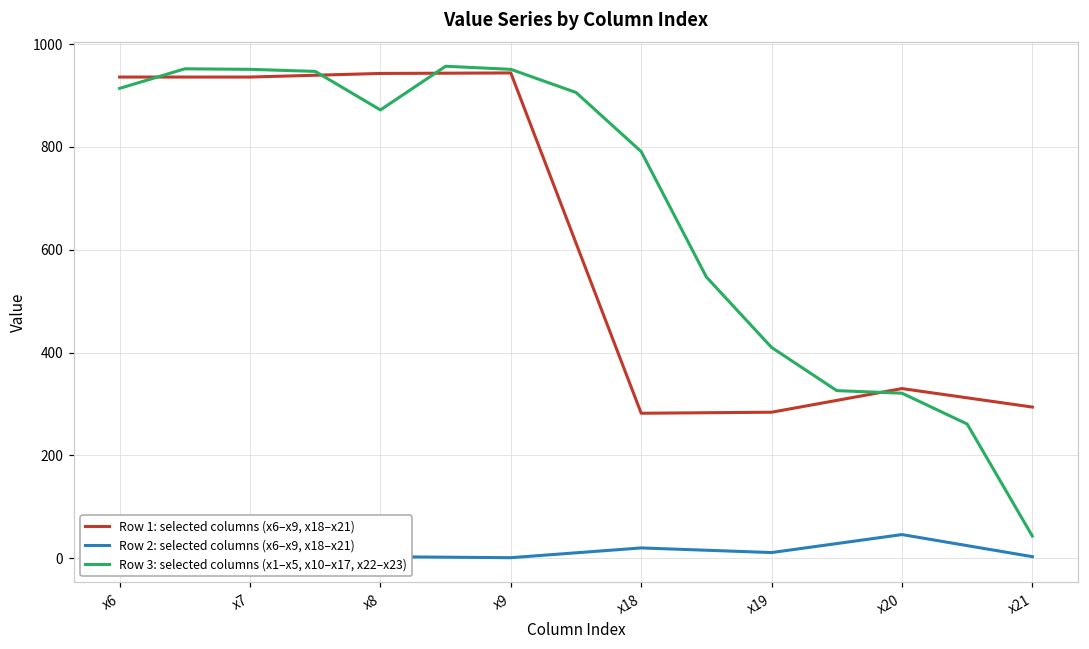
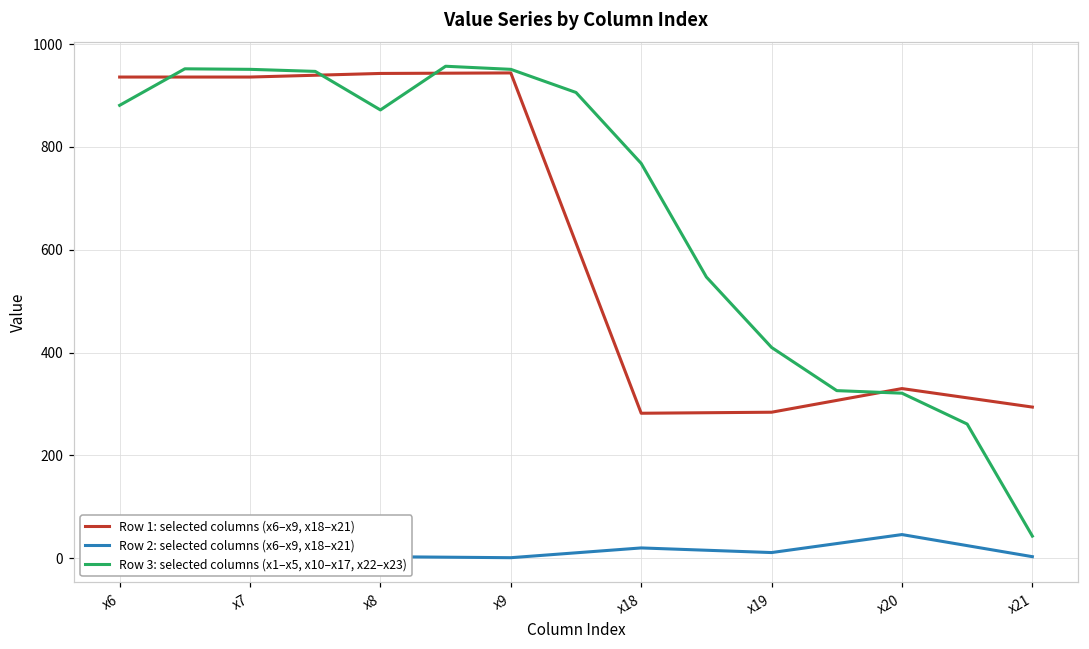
  {
    "Row 1: selected columns (x6–x9, x18–x21)": {
      "x6": 940,
      "x7": 940,
      "x8": 940,
      "x9": 940,
      "x18": 280,
      "x19": 280,
      "x20": 330,
      "x21": 290
    },
    "Row 2: selected columns (x6–x9, x18–x21)": {
      "x9": 0,
      "x18": 20,
      "x19": 10,
      "x20": 50,
      "x21": 0
    },
    "Row 3: selected columns (x1–x5, x10–x17, x22–x23)": {
-     "x6": 910,
+     "x6": 880,
      "x7": 950,
      "x8": 870,
      "x9": 950,
-     "x18": 790,
+     "x18": 770,
      "x19": 410,
      "x20": 320,
      "x21": 40
    }
  }
